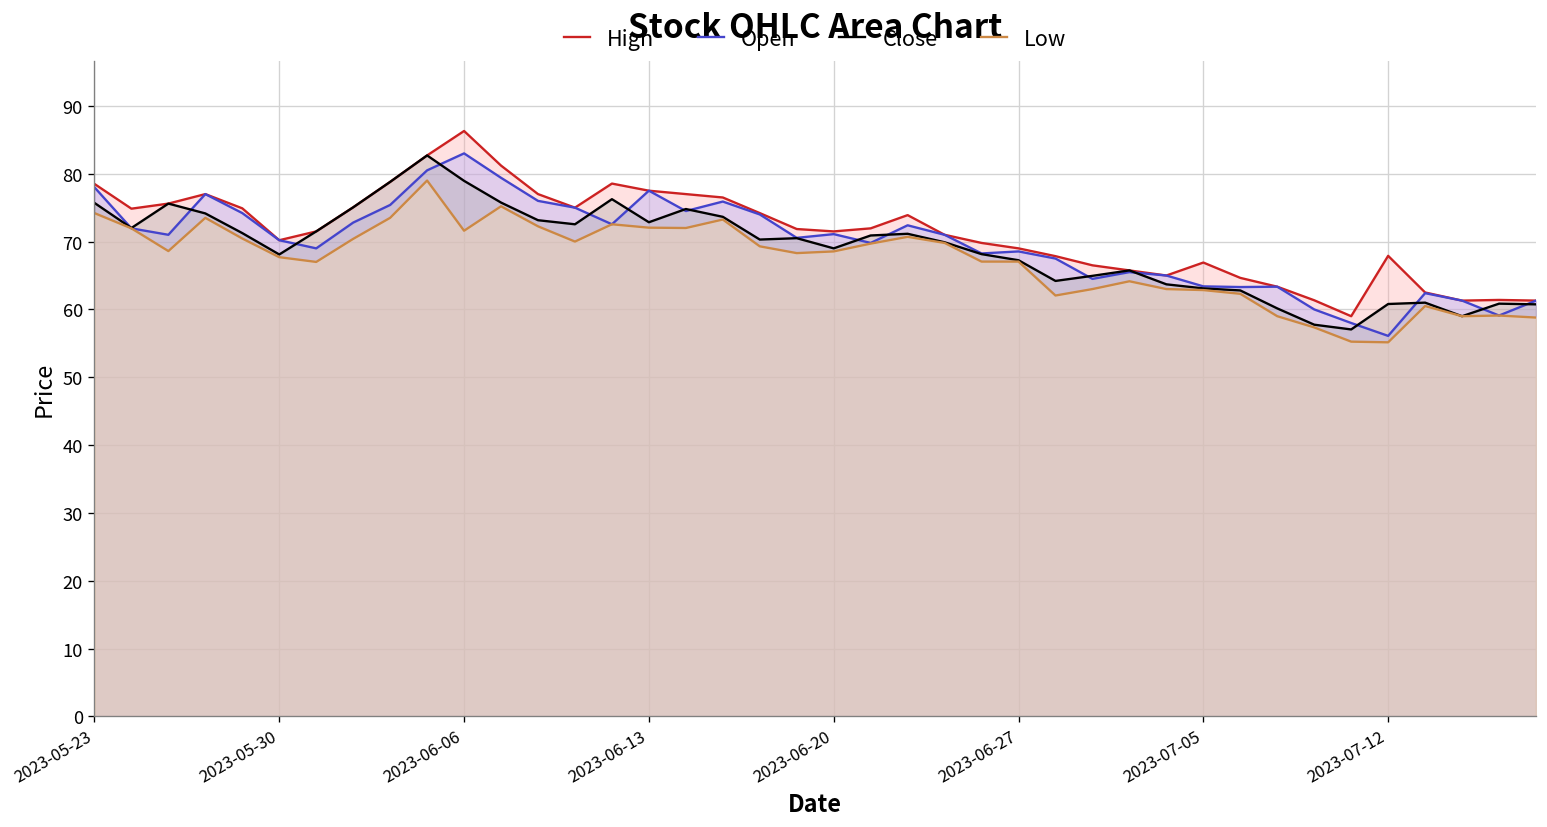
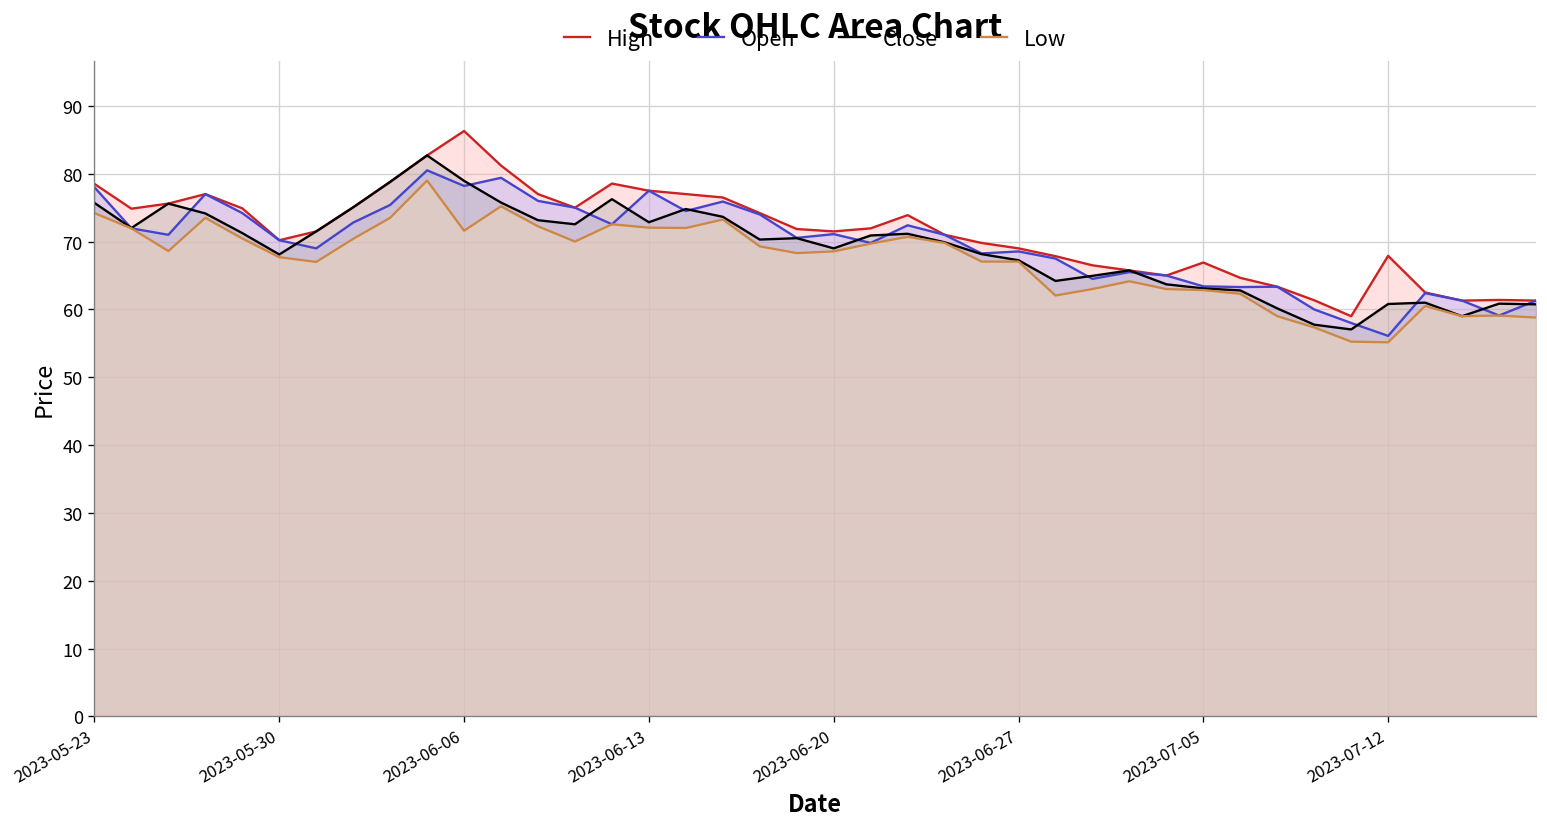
  {
    "High": {
      "2023-05-23": 79,
      "2023-06-06": 86,
      "2023-07-05": 67,
      "2023-07-12": 68
    },
    "Open": {
      "2023-05-23": 78,
-     "2023-06-06": 83,
+     "2023-06-06": 78,
      "2023-07-12": 56
    },
    "Close": {
      "2023-05-23": 76,
      "2023-06-06": 79,
      "2023-06-13": 73,
      "2023-07-12": 61
    },
    "Low": {
      "2023-05-23": 74,
      "2023-06-06": 72,
      "2023-06-13": 72,
      "2023-07-12": 55
    }
  }
